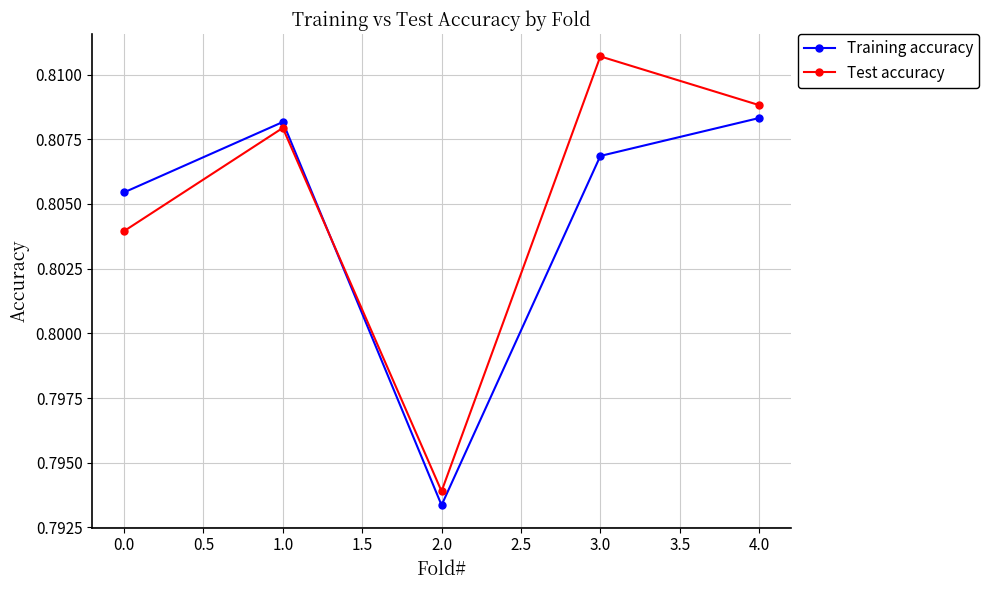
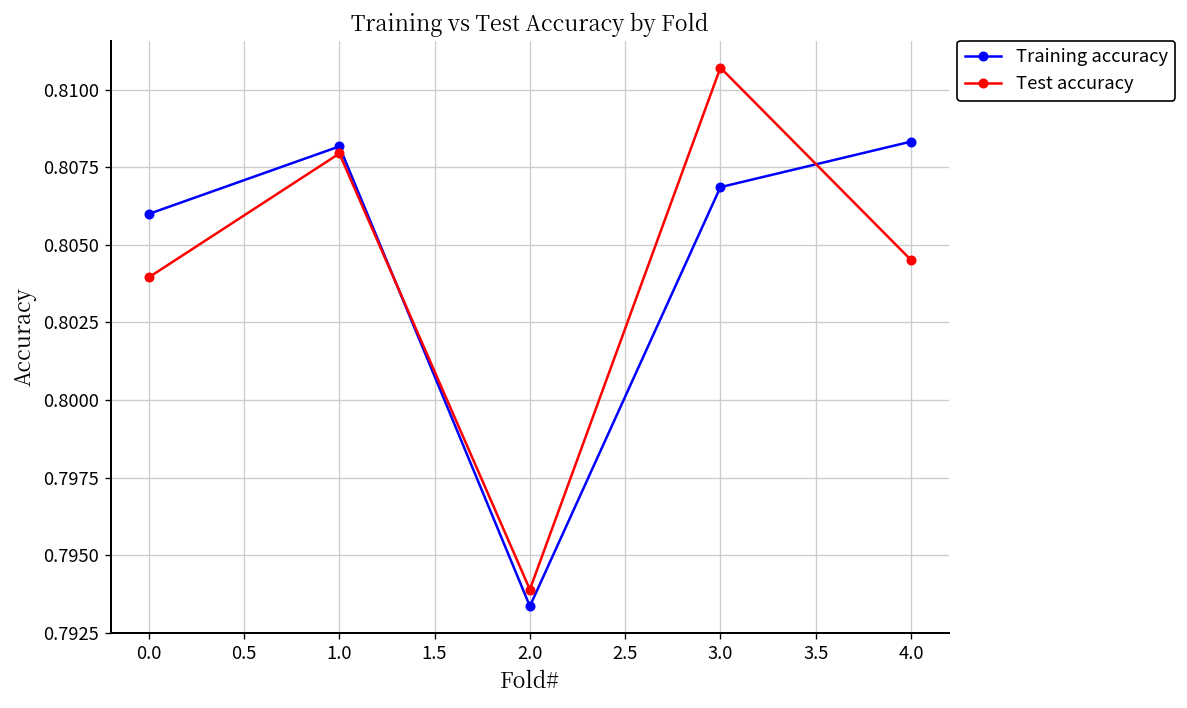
  {
    "Training accuracy": {
-     "0.0": 0.8054,
+     "0.0": 0.8060,
      "1.0": 0.8082,
      "2.0": 0.7934,
      "3.0": 0.8069,
      "4.0": 0.8083
    },
    "Test accuracy": {
      "0.0": 0.8040,
      "1.0": 0.8079,
      "2.0": 0.7939,
      "3.0": 0.8107,
-     "4.0": 0.8088
+     "4.0": 0.8045
    }
  }
